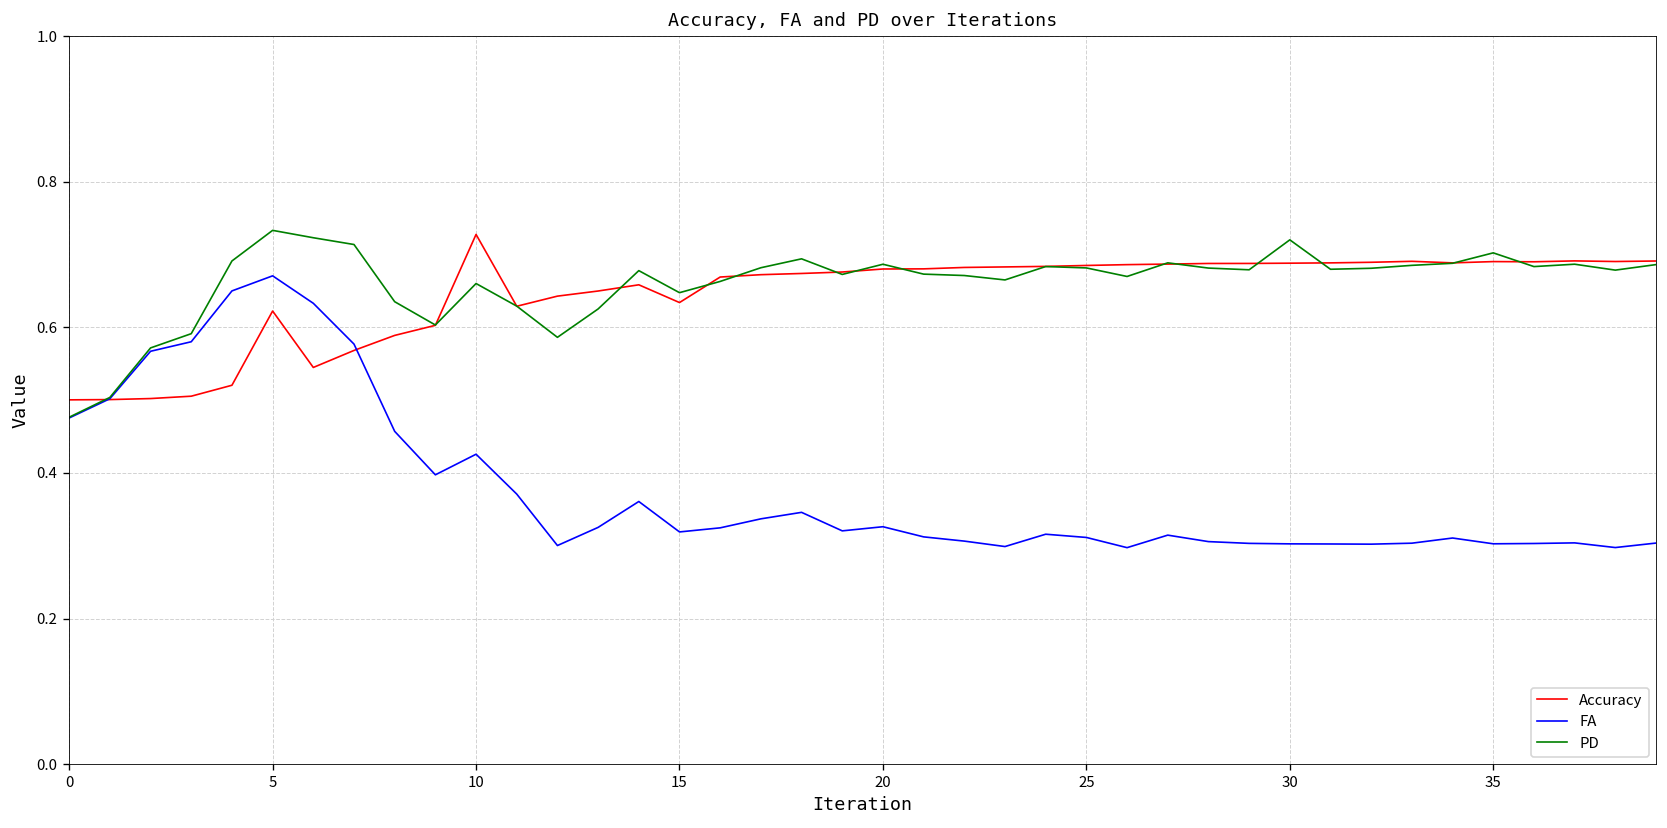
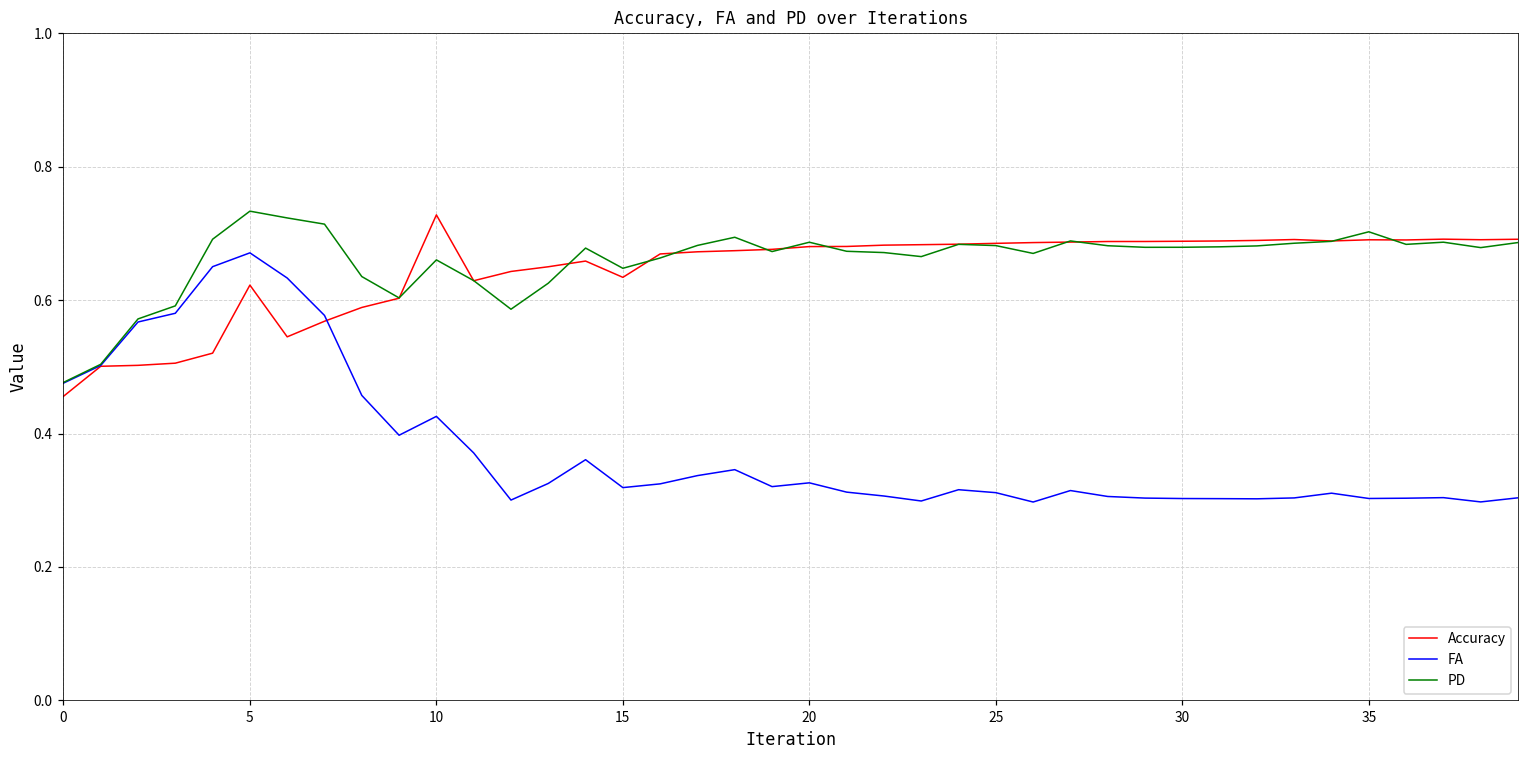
  {
    "Accuracy": {
-     "0": 0.50,
+     "0": 0.46,
      "5": 0.62,
      "10": 0.73,
      "15": 0.63,
      "20": 0.68,
      "30": 0.69,
      "35": 0.69
    },
    "FA": {
      "5": 0.67,
      "10": 0.43,
      "15": 0.32,
      "20": 0.33,
      "25": 0.31,
      "30": 0.30,
      "35": 0.30
    },
    "PD": {
      "5": 0.73,
      "10": 0.66,
      "15": 0.65,
      "20": 0.69,
-     "30": 0.72,
+     "30": 0.68,
      "35": 0.70
    }
  }
